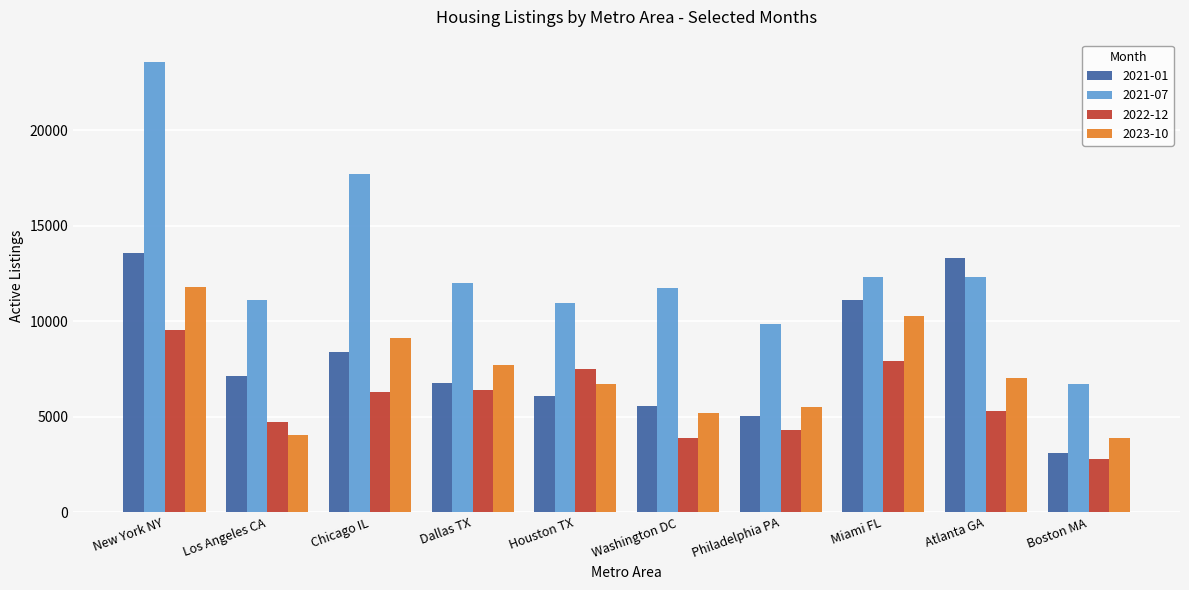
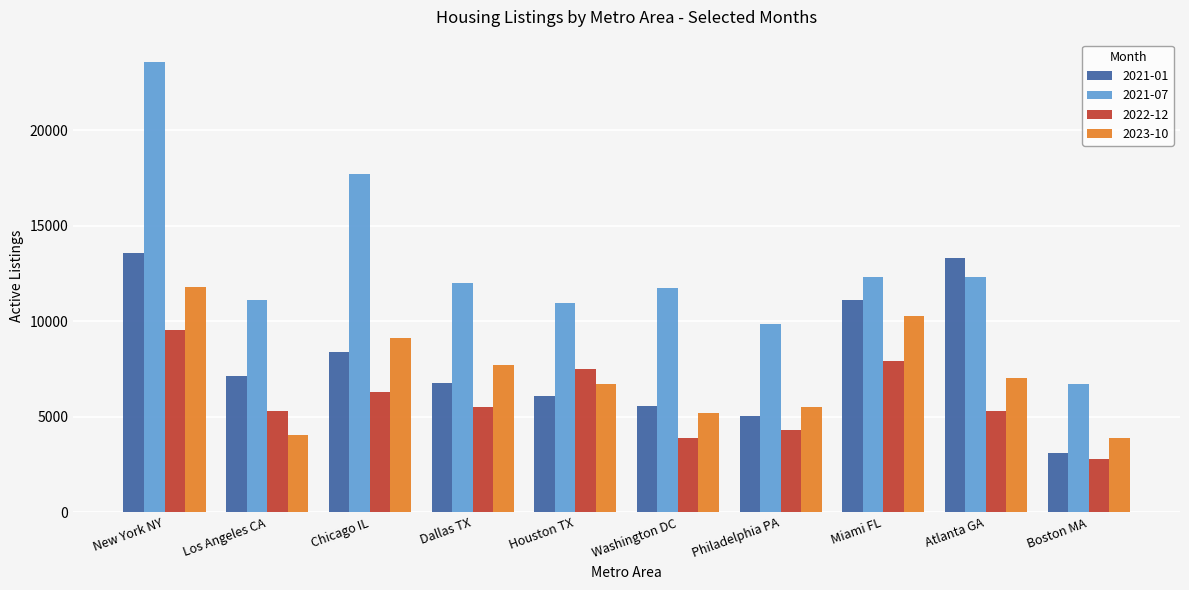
  {
    "2021-01": {
      "New York NY": 13600,
      "Los Angeles CA": 7100,
      "Chicago IL": 8400,
      "Dallas TX": 6800,
      "Houston TX": 6100,
      "Washington DC": 5600,
      "Philadelphia PA": 5100,
      "Miami FL": 11100,
      "Atlanta GA": 13300,
      "Boston MA": 3100
    },
    "2021-07": {
      "New York NY": 23600,
      "Los Angeles CA": 11100,
      "Chicago IL": 17700,
      "Dallas TX": 12000,
      "Houston TX": 10900,
      "Washington DC": 11700,
      "Philadelphia PA": 9800,
      "Miami FL": 12300,
      "Atlanta GA": 12300,
      "Boston MA": 6700
    },
    "2022-12": {
      "New York NY": 9500,
-     "Los Angeles CA": 4700,
+     "Los Angeles CA": 5300,
      "Chicago IL": 6300,
-     "Dallas TX": 6400,
+     "Dallas TX": 5500,
      "Houston TX": 7500,
      "Washington DC": 3900,
      "Philadelphia PA": 4300,
      "Miami FL": 7900,
      "Atlanta GA": 5300,
      "Boston MA": 2800
    },
    "2023-10": {
      "New York NY": 11800,
      "Los Angeles CA": 4000,
      "Chicago IL": 9100,
      "Dallas TX": 7700,
      "Houston TX": 6700,
      "Washington DC": 5200,
      "Philadelphia PA": 5500,
      "Miami FL": 10300,
      "Atlanta GA": 7000,
      "Boston MA": 3900
    }
  }
